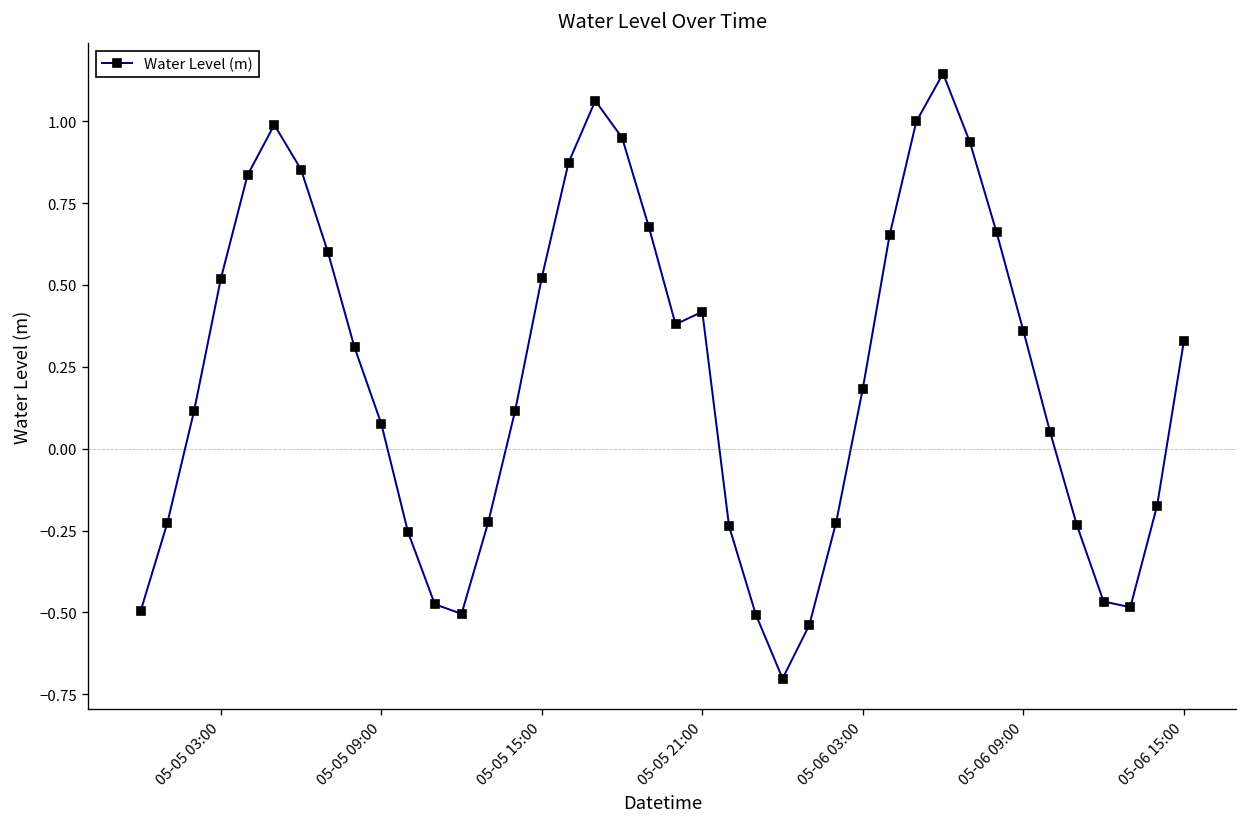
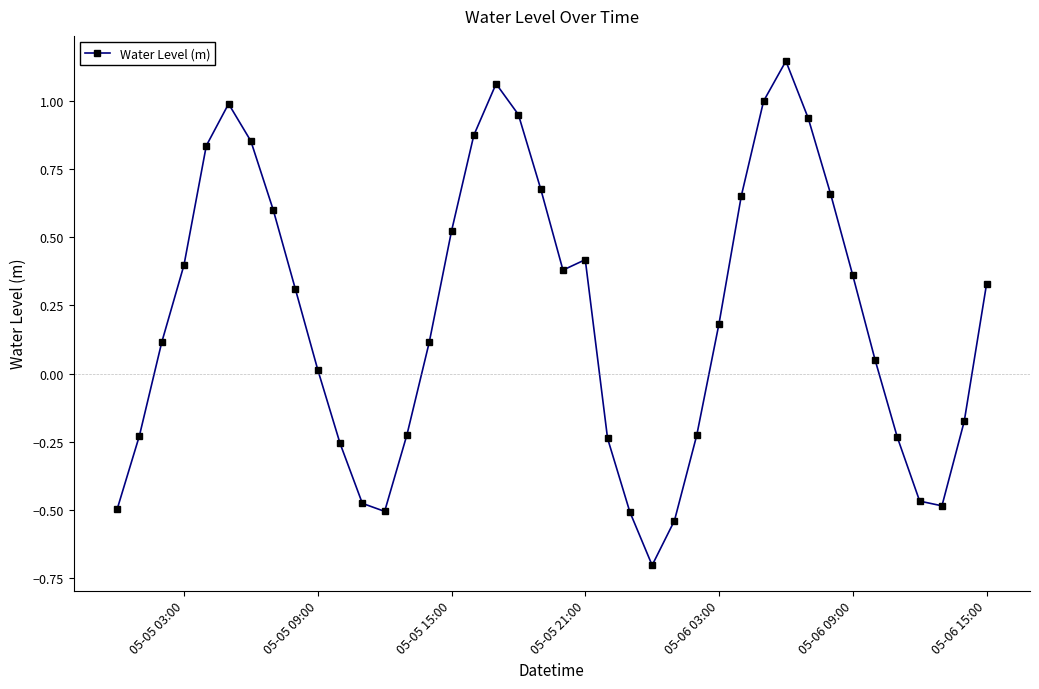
  {
-   "05-05 03:00": 0.52,
-   "05-05 09:00": 0.08,
+   "05-05 03:00": 0.40,
+   "05-05 09:00": 0.01,
    "05-05 15:00": 0.52,
    "05-05 21:00": 0.42,
    "05-06 03:00": 0.18,
    "05-06 09:00": 0.36,
    "05-06 15:00": 0.33
  }
